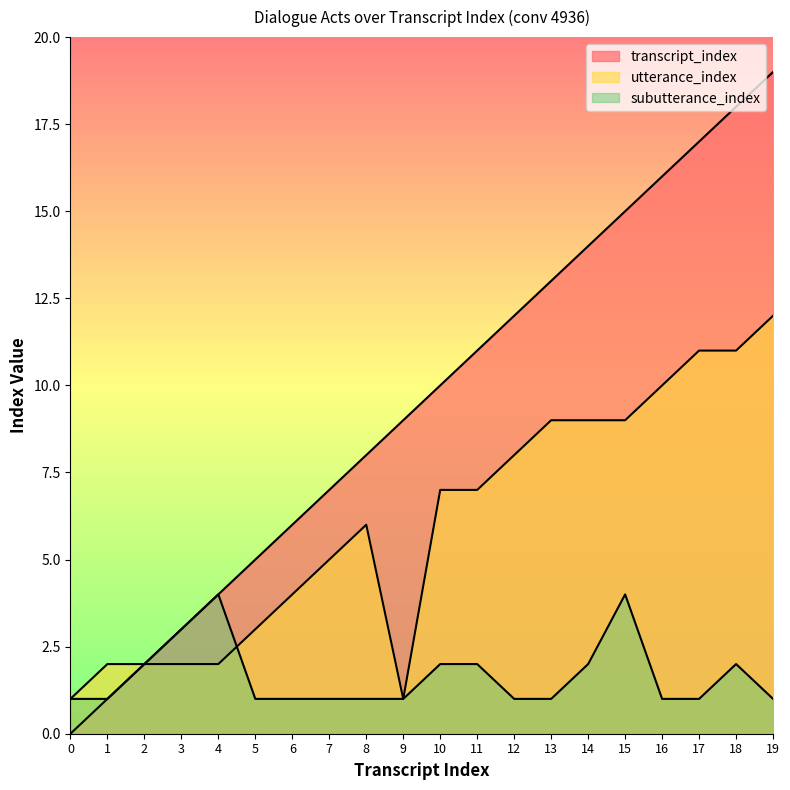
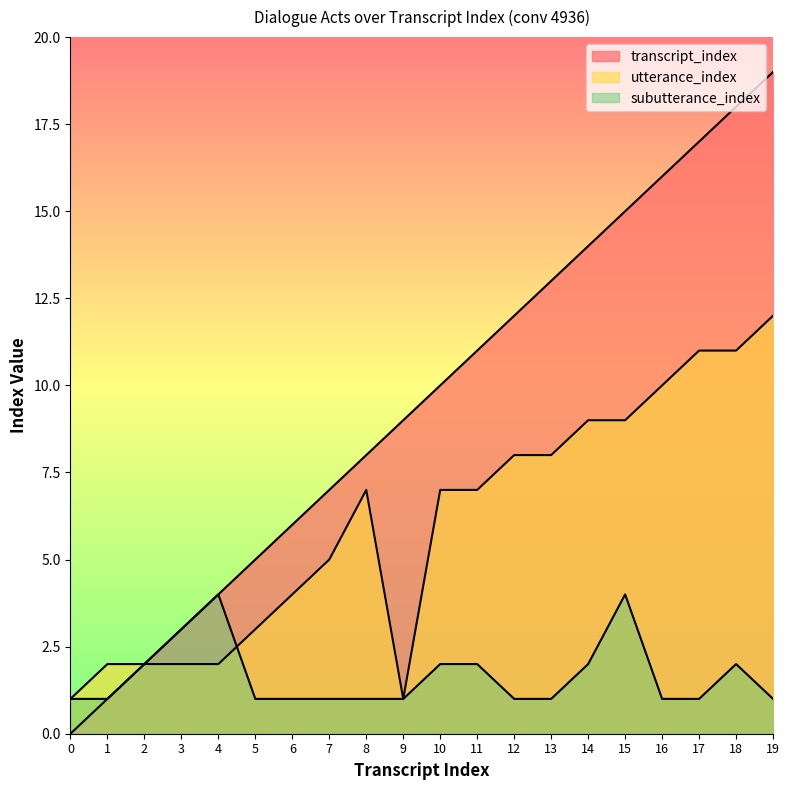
  {
    "transcript_index": {
      "0": 0,
      "5": 5,
      "6": 6,
      "7": 7,
      "8": 8,
      "9": 9,
      "10": 10,
      "11": 11,
      "12": 12,
      "13": 13,
      "14": 14,
      "15": 15,
      "16": 16,
      "17": 17,
      "19": 19
    },
    "utterance_index": {
      "1": 2,
      "3": 2,
      "4": 2,
      "5": 3,
      "6": 4,
      "7": 5,
-     "8": 6,
+     "8": 7,
      "10": 7,
      "11": 7,
      "12": 8,
-     "13": 9,
+     "13": 8,
      "14": 9,
      "15": 9,
      "16": 10,
      "17": 11,
      "18": 11,
      "19": 12
    },
    "subutterance_index": {
      "5": 1,
      "6": 1,
      "7": 1,
      "8": 1,
      "10": 2,
      "11": 2,
      "12": 1,
      "13": 1,
      "14": 2,
      "15": 4,
      "16": 1,
      "17": 1,
      "18": 2,
      "19": 1
    }
  }
